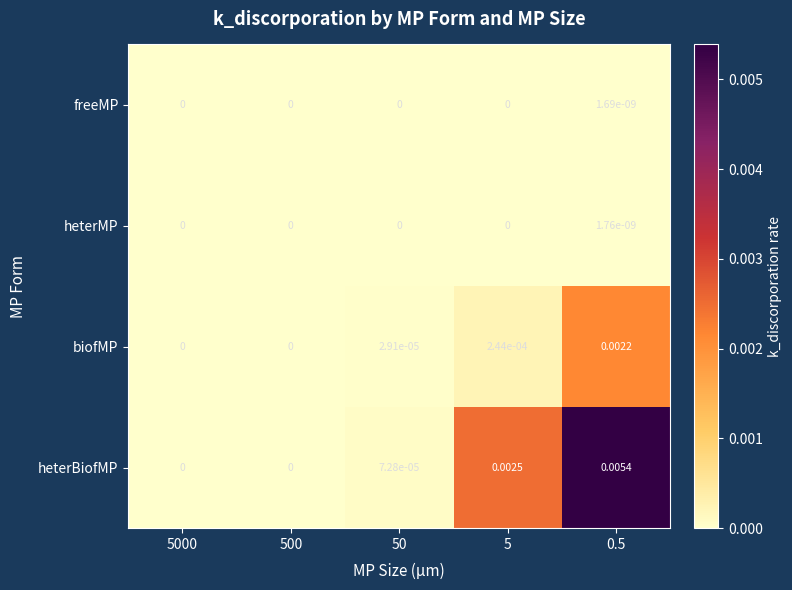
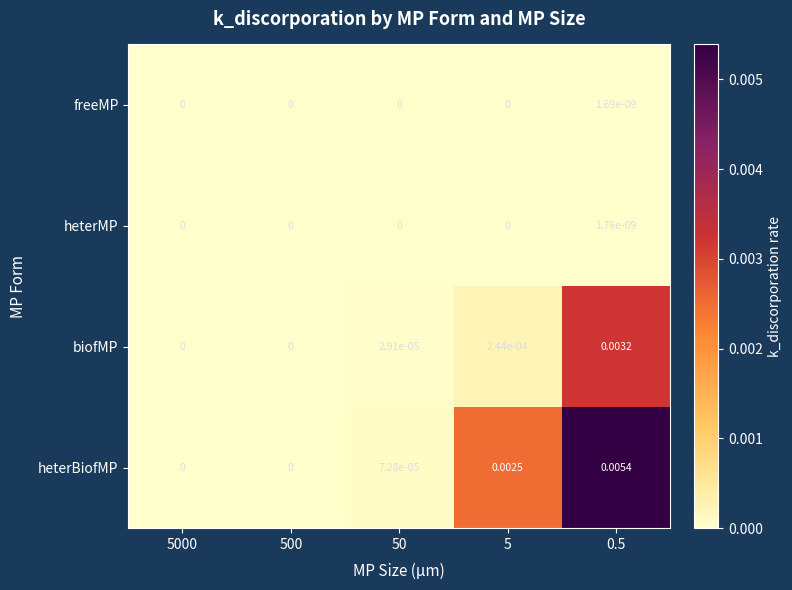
  {
    "biofMP": {
-     "0.5": 0.0022
+     "0.5": 0.0032
    },
    "heterBiofMP": {
      "5": 0.0025,
      "0.5": 0.0054
    }
  }
